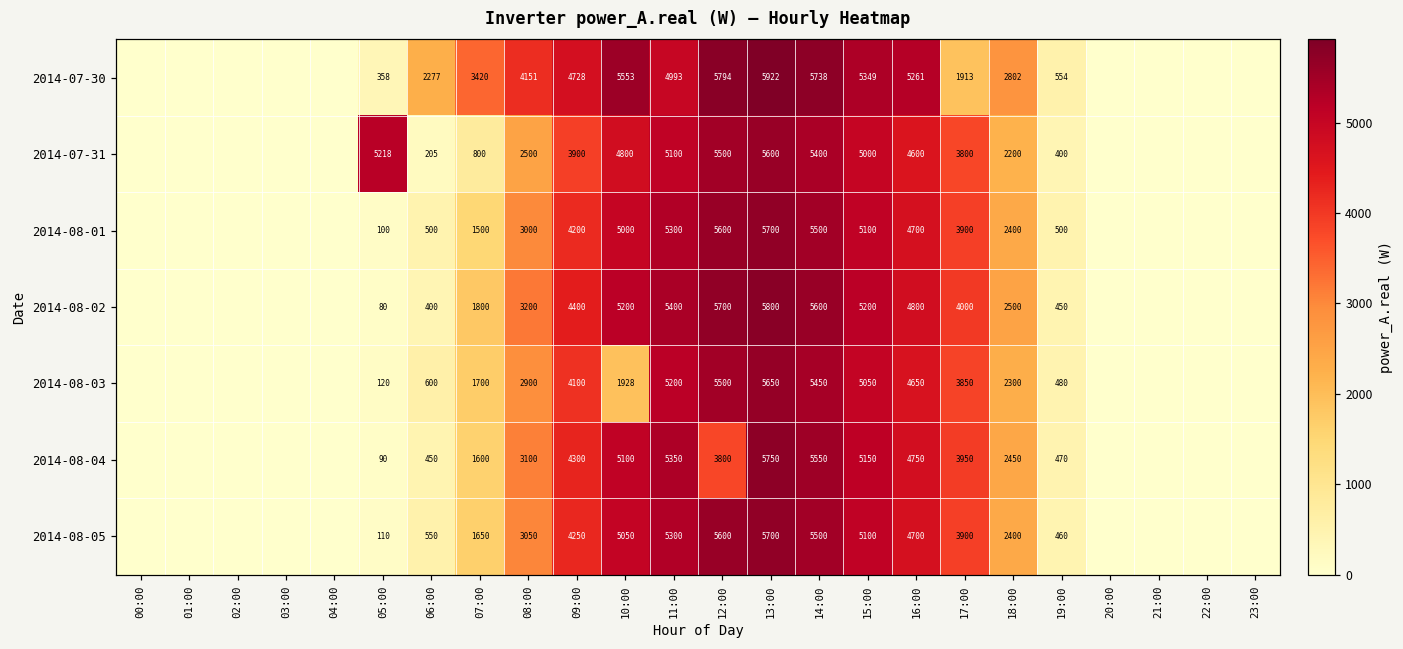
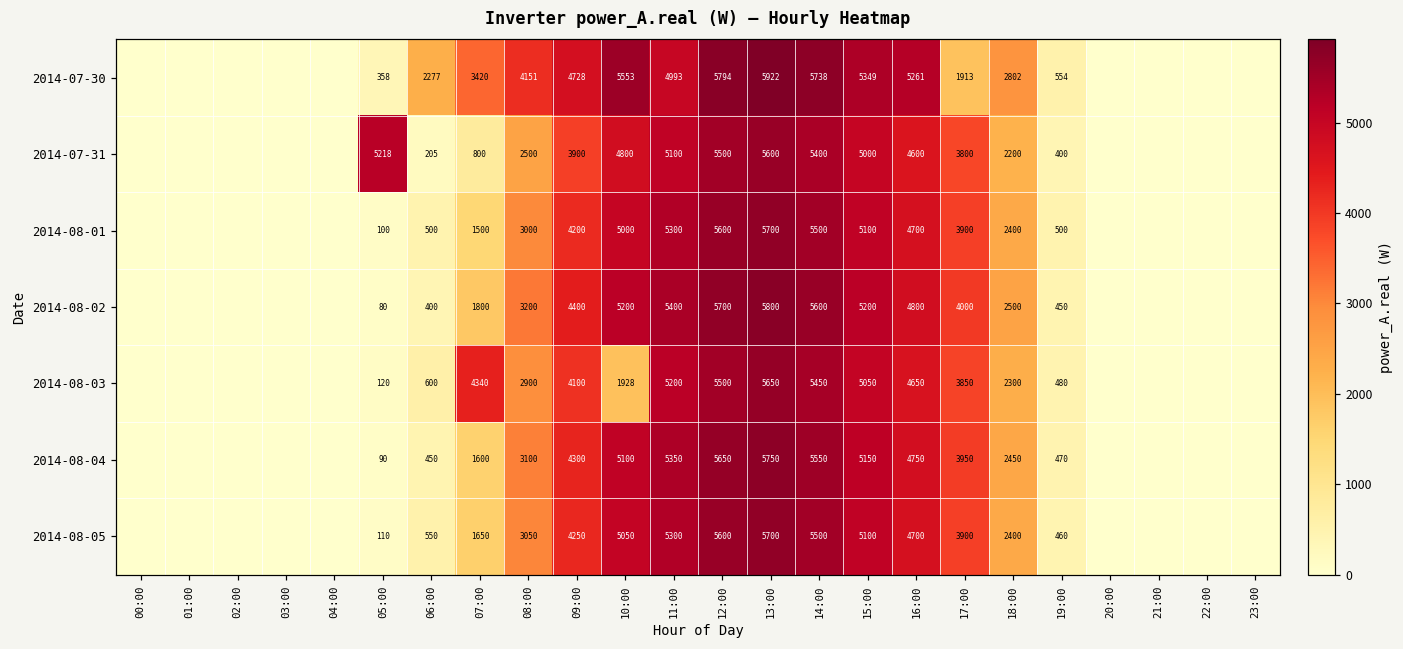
  {
    "2014-07-30": {
      "05:00": 358,
      "06:00": 2277,
      "07:00": 3420,
      "08:00": 4151,
      "09:00": 4728,
      "10:00": 5553,
      "11:00": 4993,
      "12:00": 5794,
      "13:00": 5922,
      "14:00": 5738,
      "15:00": 5349,
      "16:00": 5261,
      "17:00": 1913,
      "18:00": 2802,
      "19:00": 554
    },
    "2014-07-31": {
      "05:00": 5218,
      "06:00": 205,
      "07:00": 800,
      "08:00": 2500,
      "09:00": 3900,
      "10:00": 4800,
      "11:00": 5100,
      "12:00": 5500,
      "13:00": 5600,
      "14:00": 5400,
      "15:00": 5000,
      "16:00": 4600,
      "17:00": 3800,
      "18:00": 2200,
      "19:00": 400
    },
    "2014-08-01": {
      "05:00": 100,
      "06:00": 500,
      "07:00": 1500,
      "08:00": 3000,
      "09:00": 4200,
      "10:00": 5000,
      "11:00": 5300,
      "12:00": 5600,
      "13:00": 5700,
      "14:00": 5500,
      "15:00": 5100,
      "16:00": 4700,
      "17:00": 3900,
      "18:00": 2400,
      "19:00": 500
    },
    "2014-08-02": {
      "05:00": 80,
      "06:00": 400,
      "07:00": 1800,
      "08:00": 3200,
      "09:00": 4400,
      "10:00": 5200,
      "11:00": 5400,
      "12:00": 5700,
      "13:00": 5800,
      "14:00": 5600,
      "15:00": 5200,
      "16:00": 4800,
      "17:00": 4000,
      "18:00": 2500,
      "19:00": 450
    },
    "2014-08-03": {
      "05:00": 120,
      "06:00": 600,
-     "07:00": 1700,
+     "07:00": 4340,
      "08:00": 2900,
      "09:00": 4100,
      "10:00": 1928,
      "11:00": 5200,
      "12:00": 5500,
      "13:00": 5650,
      "14:00": 5450,
      "15:00": 5050,
      "16:00": 4650,
      "17:00": 3850,
      "18:00": 2300,
      "19:00": 480
    },
    "2014-08-04": {
      "05:00": 90,
      "06:00": 450,
      "07:00": 1600,
      "08:00": 3100,
      "09:00": 4300,
      "10:00": 5100,
      "11:00": 5350,
-     "12:00": 3800,
+     "12:00": 5650,
      "13:00": 5750,
      "14:00": 5550,
      "15:00": 5150,
      "16:00": 4750,
      "17:00": 3950,
      "18:00": 2450,
      "19:00": 470
    },
    "2014-08-05": {
      "05:00": 110,
      "06:00": 550,
      "07:00": 1650,
      "08:00": 3050,
      "09:00": 4250,
      "10:00": 5050,
      "11:00": 5300,
      "12:00": 5600,
      "13:00": 5700,
      "14:00": 5500,
      "15:00": 5100,
      "16:00": 4700,
      "17:00": 3900,
      "18:00": 2400,
      "19:00": 460
    }
  }
